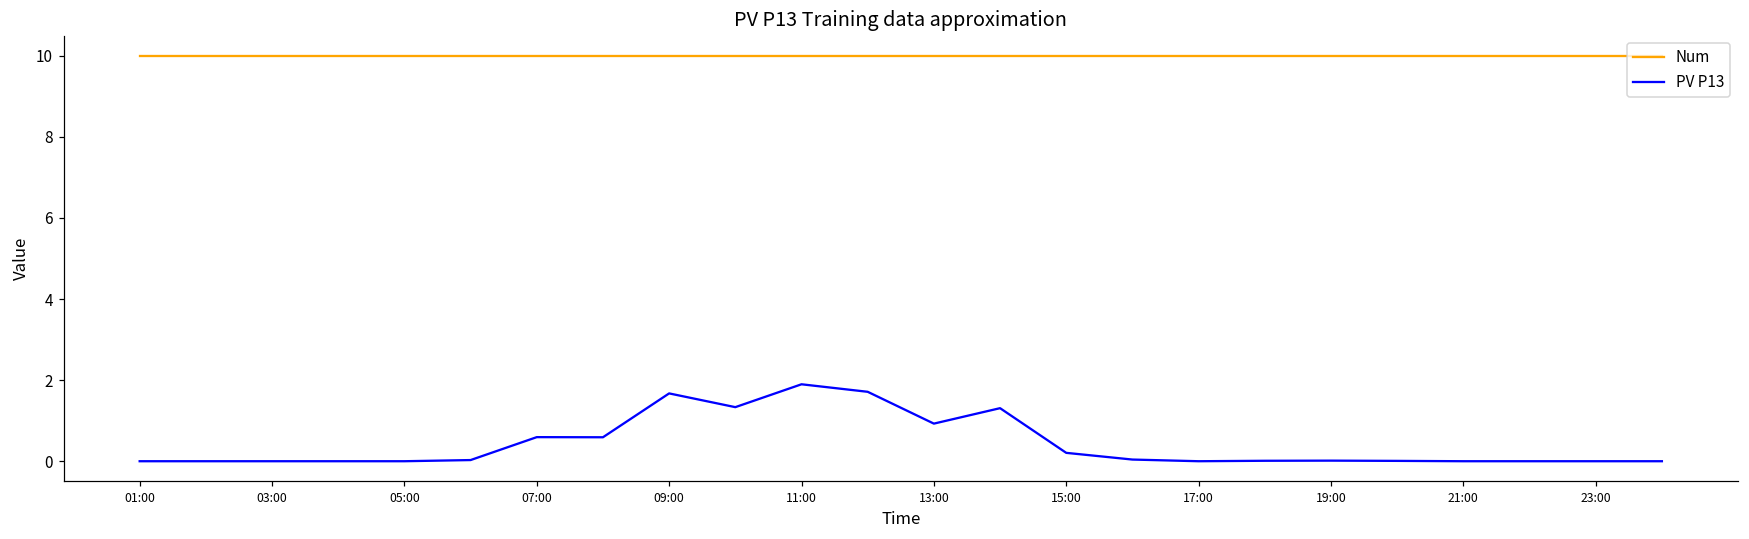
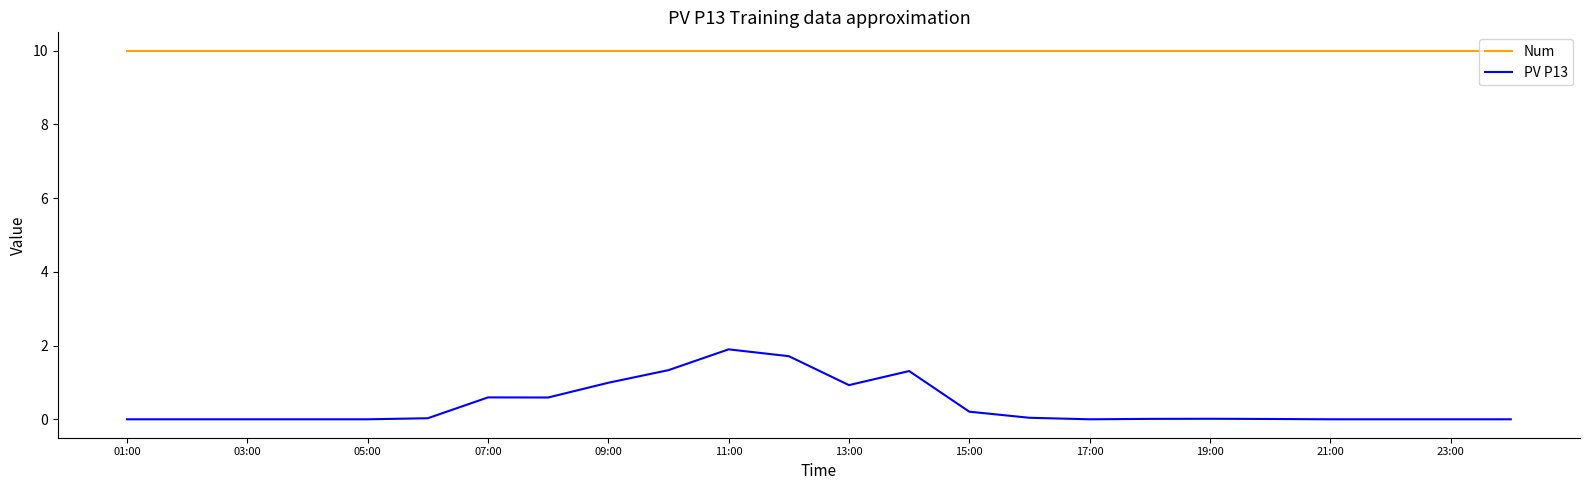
  {
    "Num": {
      "01:00": 10.0,
      "03:00": 10.0,
      "05:00": 10.0,
      "07:00": 10.0,
      "09:00": 10.0,
      "11:00": 10.0,
      "13:00": 10.0,
      "15:00": 10.0,
      "17:00": 10.0,
      "19:00": 10.0,
      "21:00": 10.0,
      "23:00": 10.0
    },
    "PV P13": {
      "01:00": 0.0,
      "03:00": 0.0,
      "05:00": 0.0,
      "07:00": 0.6,
-     "09:00": 1.7,
+     "09:00": 1.0,
      "11:00": 1.9,
      "13:00": 0.9,
      "15:00": 0.2,
      "17:00": 0.0,
      "19:00": 0.0,
      "21:00": 0.0,
      "23:00": 0.0
    }
  }
